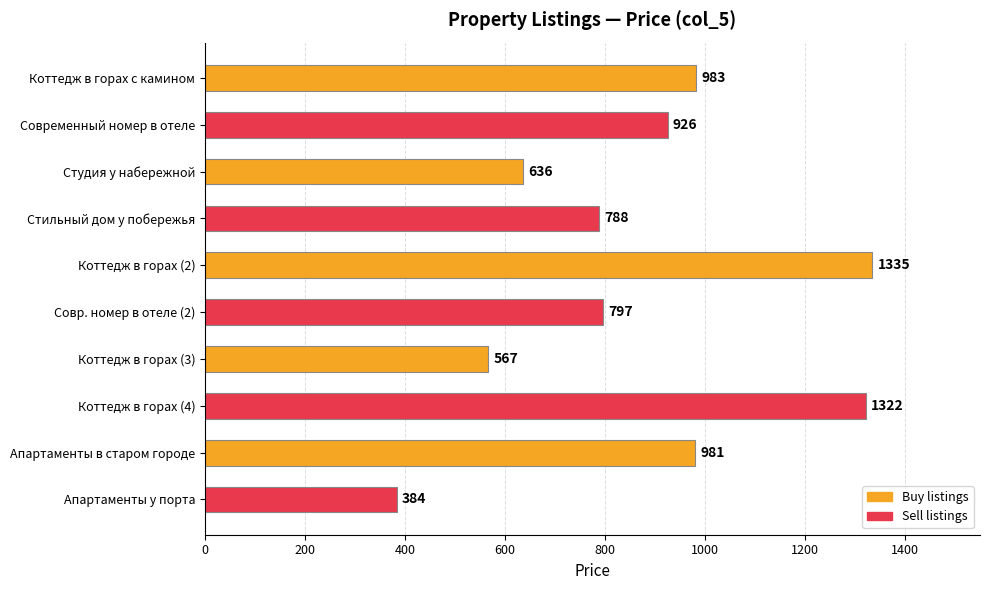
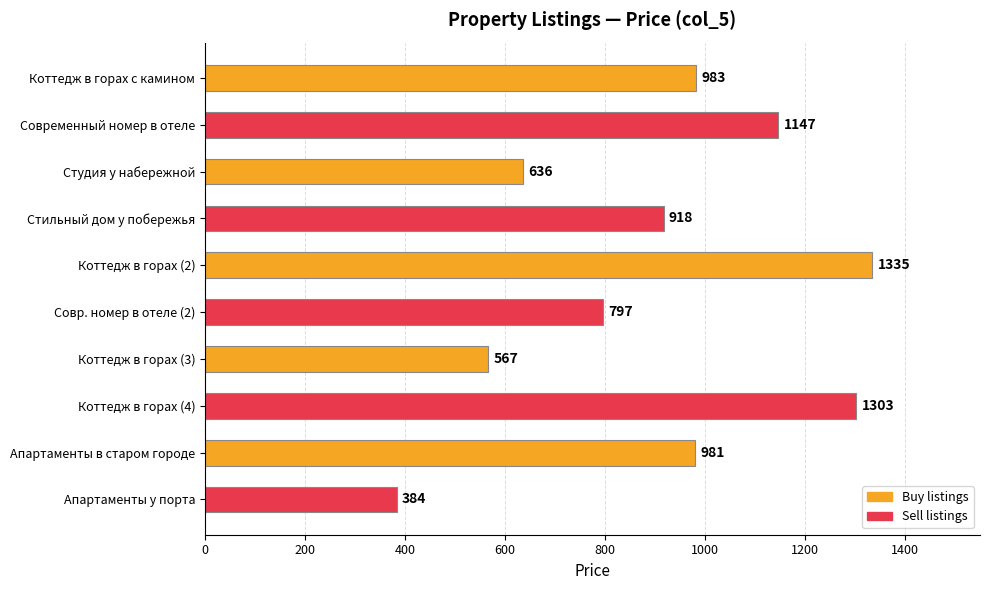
  {
    "Коттедж в горах с камином": 983,
-   "Современный номер в отеле": 926,
+   "Современный номер в отеле": 1147,
    "Студия у набережной": 636,
-   "Стильный дом у побережья": 788,
+   "Стильный дом у побережья": 918,
    "Коттедж в горах (2)": 1335,
    "Совр. номер в отеле (2)": 797,
    "Коттедж в горах (3)": 567,
-   "Коттедж в горах (4)": 1322,
+   "Коттедж в горах (4)": 1303,
    "Апартаменты в старом городе": 981,
    "Апартаменты у порта": 384
  }
